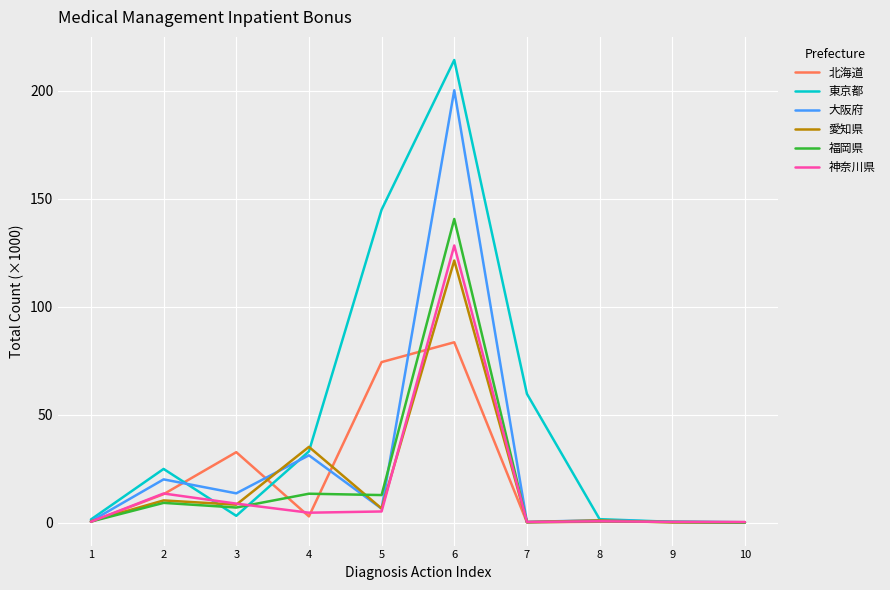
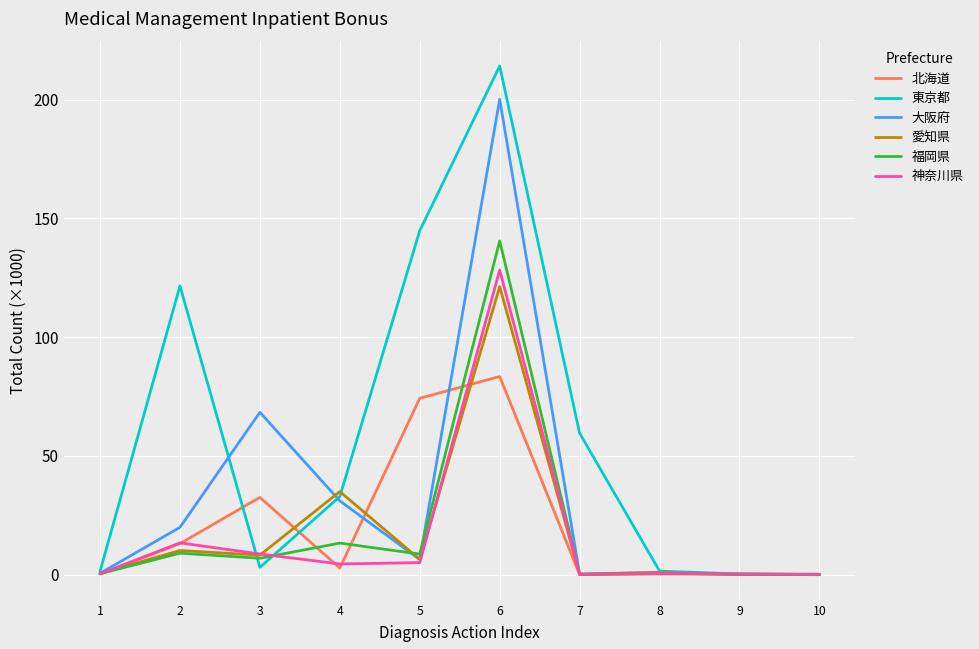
  {
    "北海道": {
      "3": 33,
      "4": 3,
      "5": 74,
      "6": 83
    },
    "東京都": {
-     "2": 25,
+     "2": 122,
      "3": 3,
      "4": 33,
      "5": 145,
      "6": 214,
      "7": 60
    },
    "大阪府": {
      "2": 20,
-     "3": 14,
+     "3": 68,
      "4": 31,
      "6": 200
    },
    "愛知県": {
      "4": 35,
      "6": 121
    },
    "福岡県": {
      "3": 7,
      "4": 13,
-     "5": 13,
+     "5": 9,
      "6": 141
    },
    "神奈川県": {
      "4": 5,
      "5": 5,
      "6": 128
    }
  }
